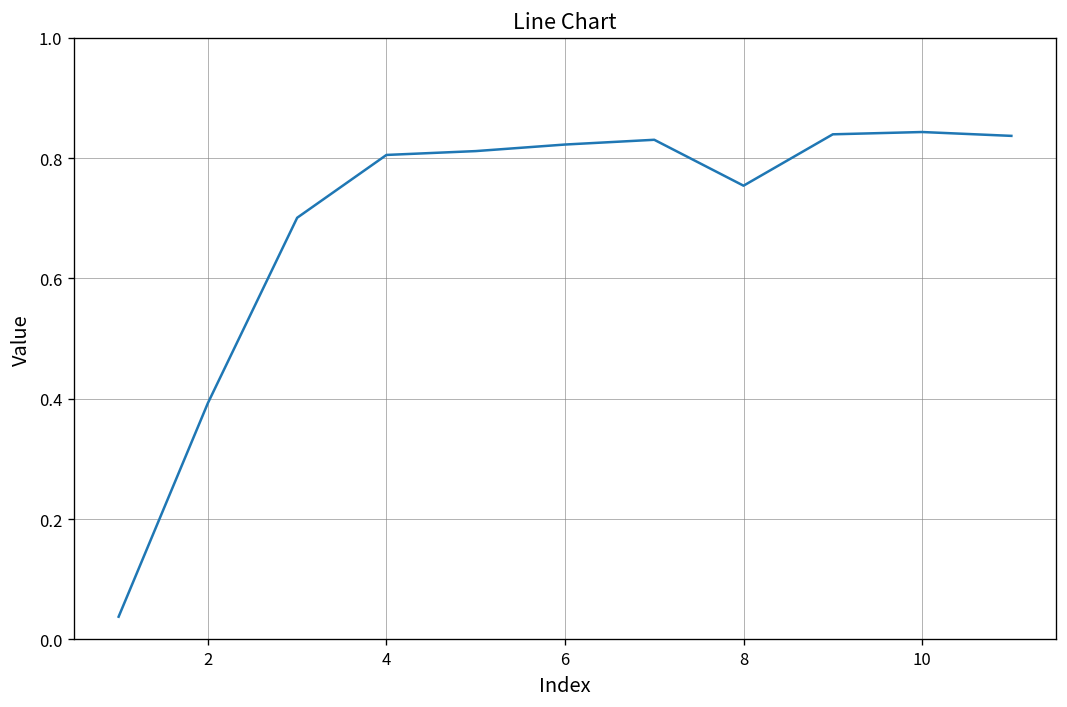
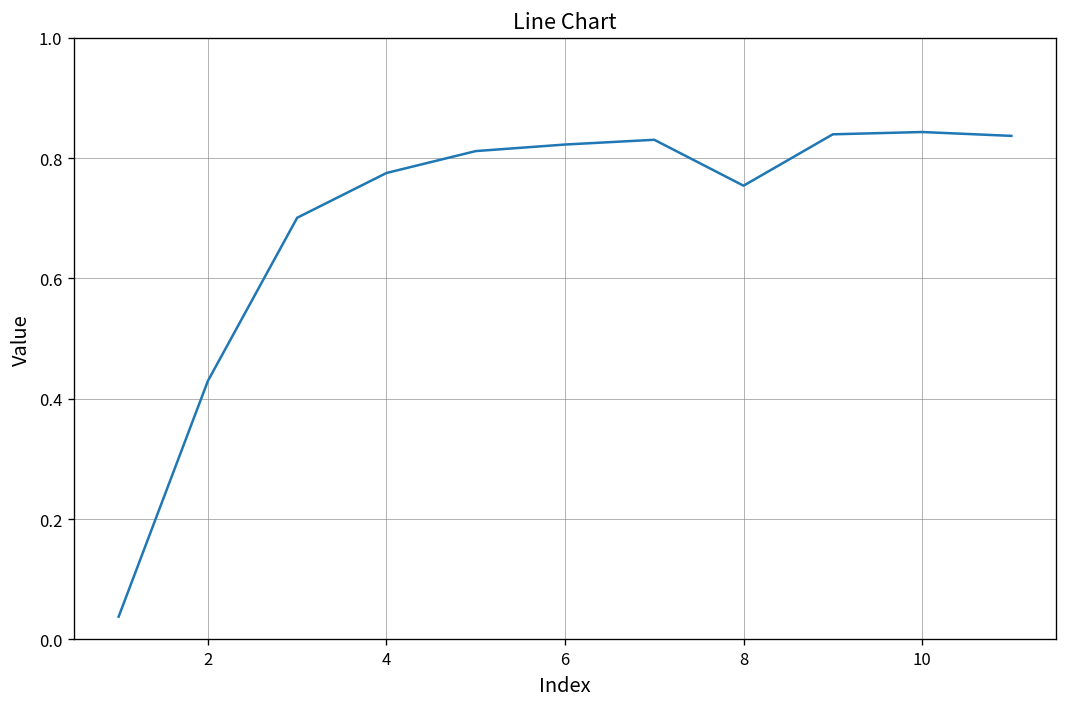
  {
-   "2": 0.39,
-   "4": 0.81,
+   "2": 0.43,
+   "4": 0.78,
    "6": 0.82,
    "8": 0.75,
    "10": 0.84
  }
